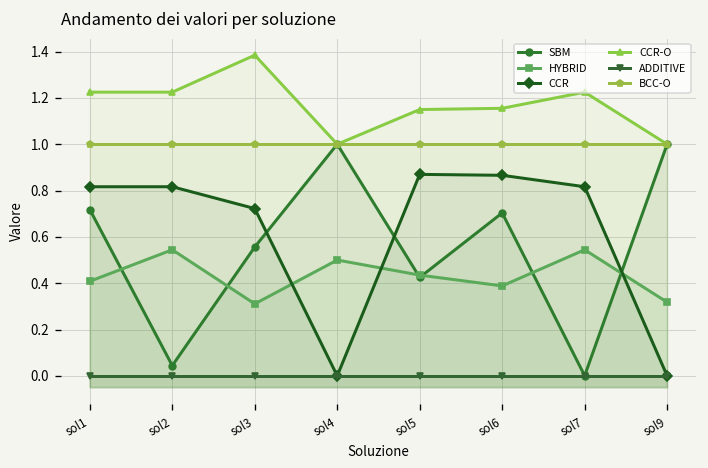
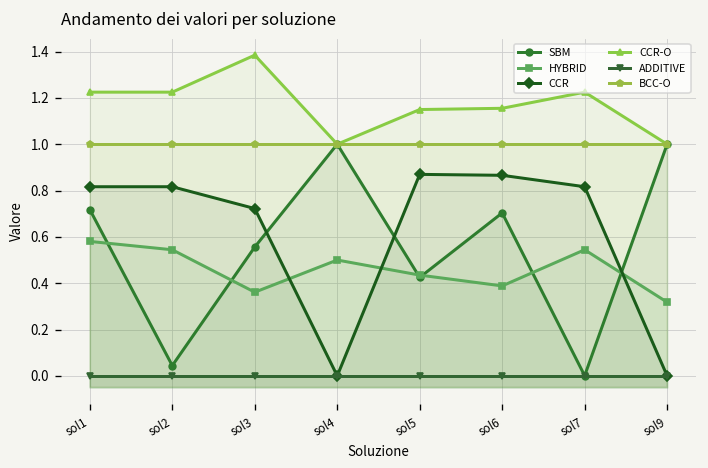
  {
    "HYBRID": {
-     "sol1": 0.41,
+     "sol1": 0.58,
      "sol2": 0.54,
-     "sol3": 0.31,
+     "sol3": 0.36,
      "sol4": 0.50,
      "sol6": 0.39,
      "sol7": 0.54,
      "sol9": 0.32
    }
  }
